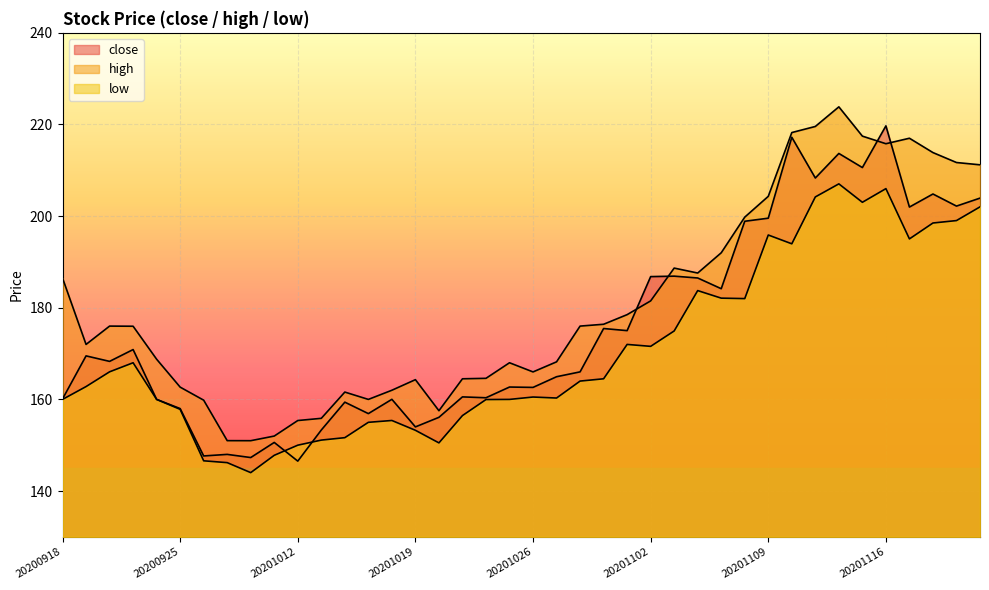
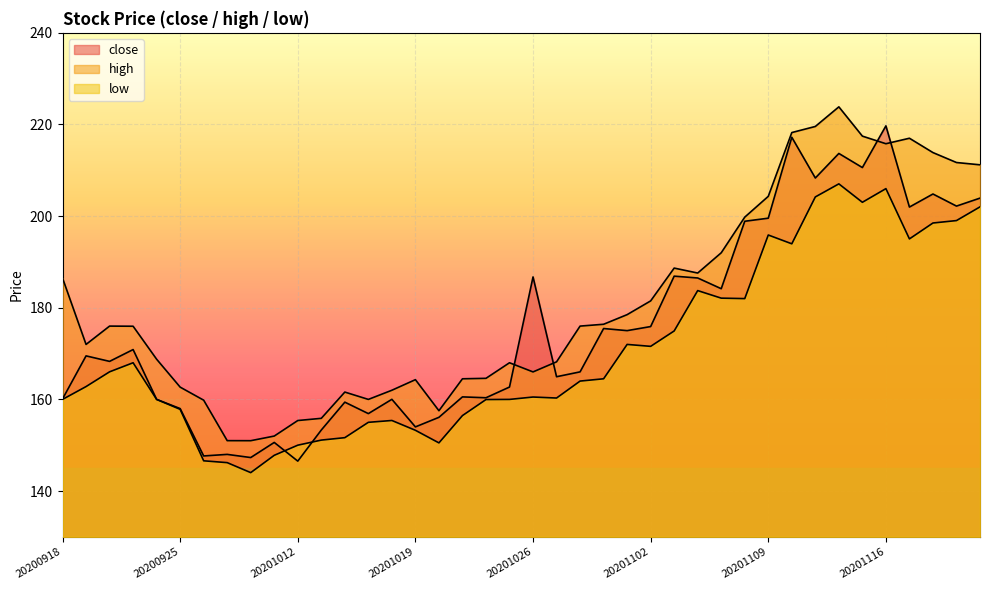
  {
    "close": {
      "20201012": 147,
      "20201019": 154,
-     "20201026": 163,
-     "20201102": 187,
+     "20201026": 187,
+     "20201102": 176,
      "20201109": 200,
      "20201116": 220
    }
  }
